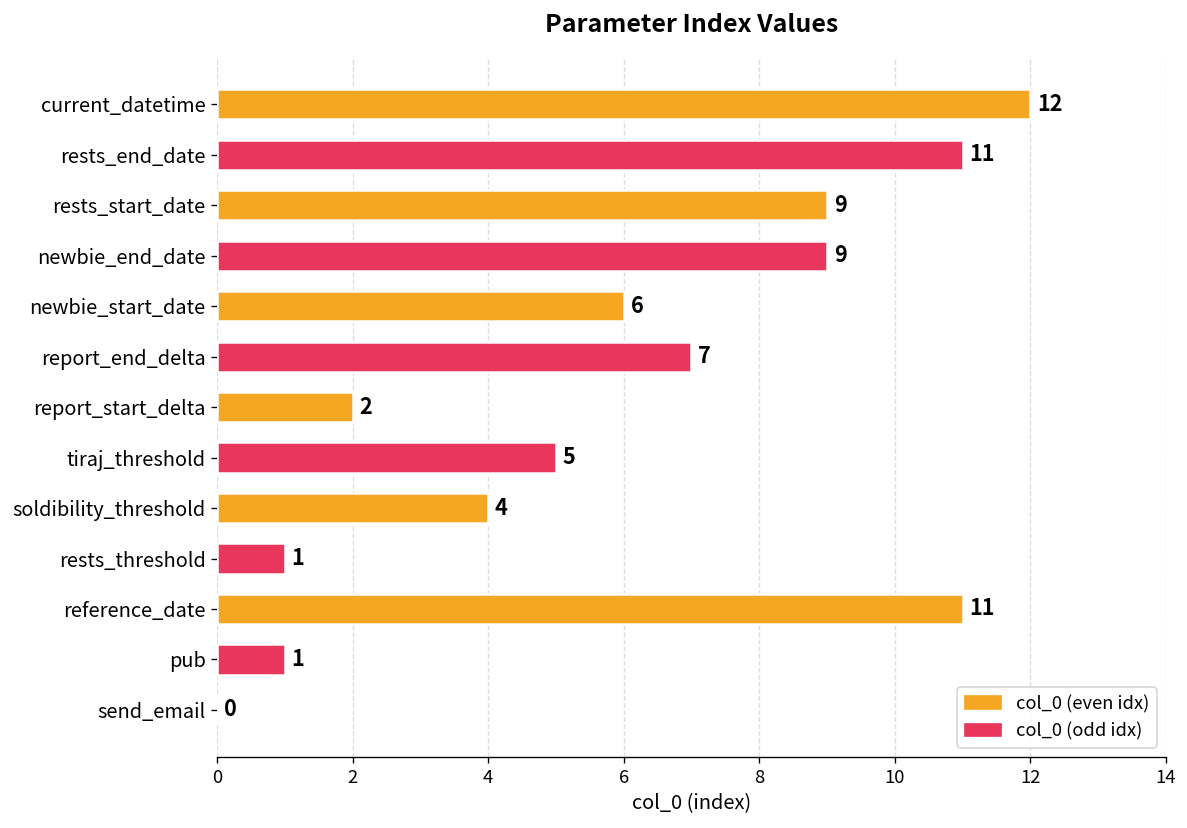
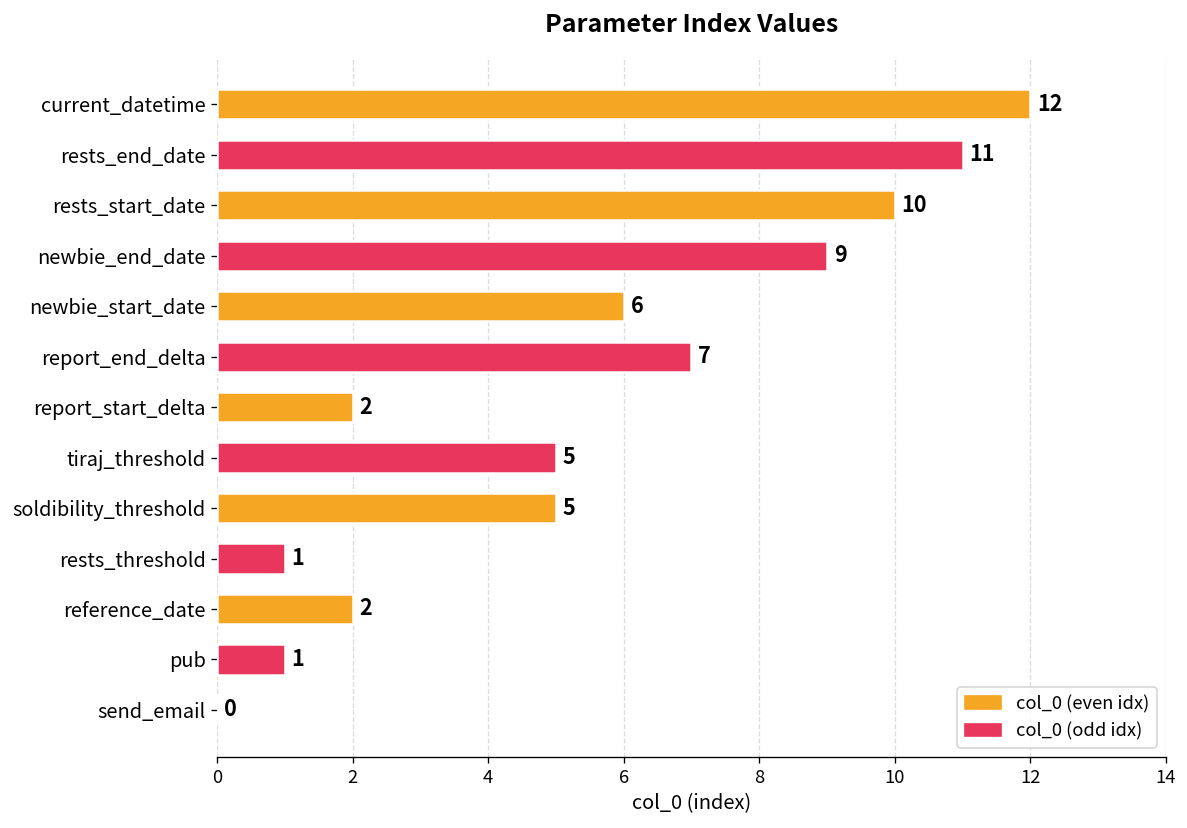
  {
    "current_datetime": 12,
    "rests_end_date": 11,
-   "rests_start_date": 9,
+   "rests_start_date": 10,
    "newbie_end_date": 9,
    "newbie_start_date": 6,
    "report_end_delta": 7,
    "report_start_delta": 2,
    "tiraj_threshold": 5,
-   "soldibility_threshold": 4,
+   "soldibility_threshold": 5,
    "rests_threshold": 1,
-   "reference_date": 11,
+   "reference_date": 2,
    "pub": 1,
    "send_email": 0
  }
